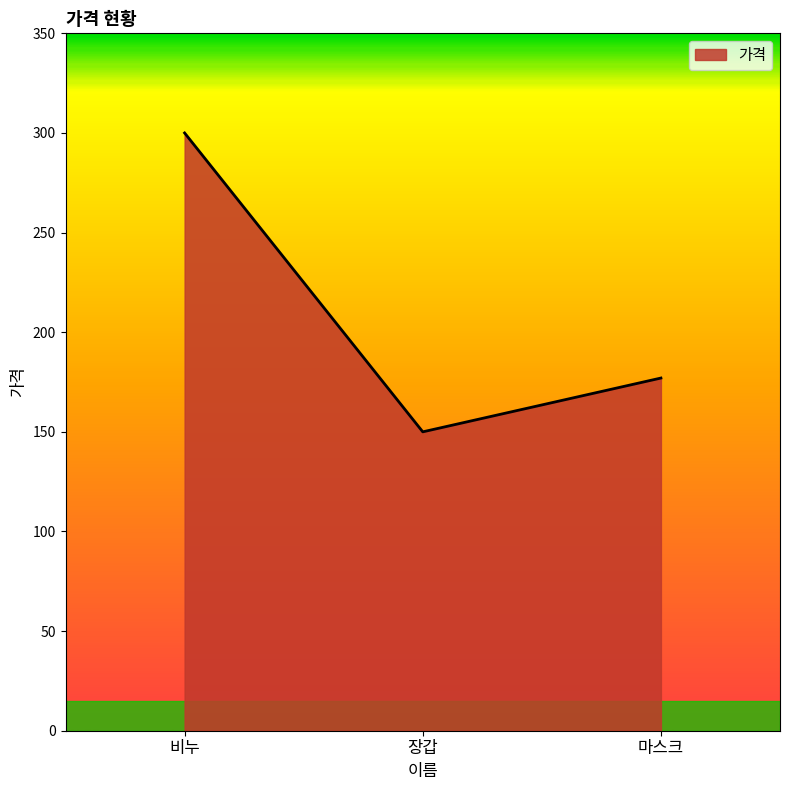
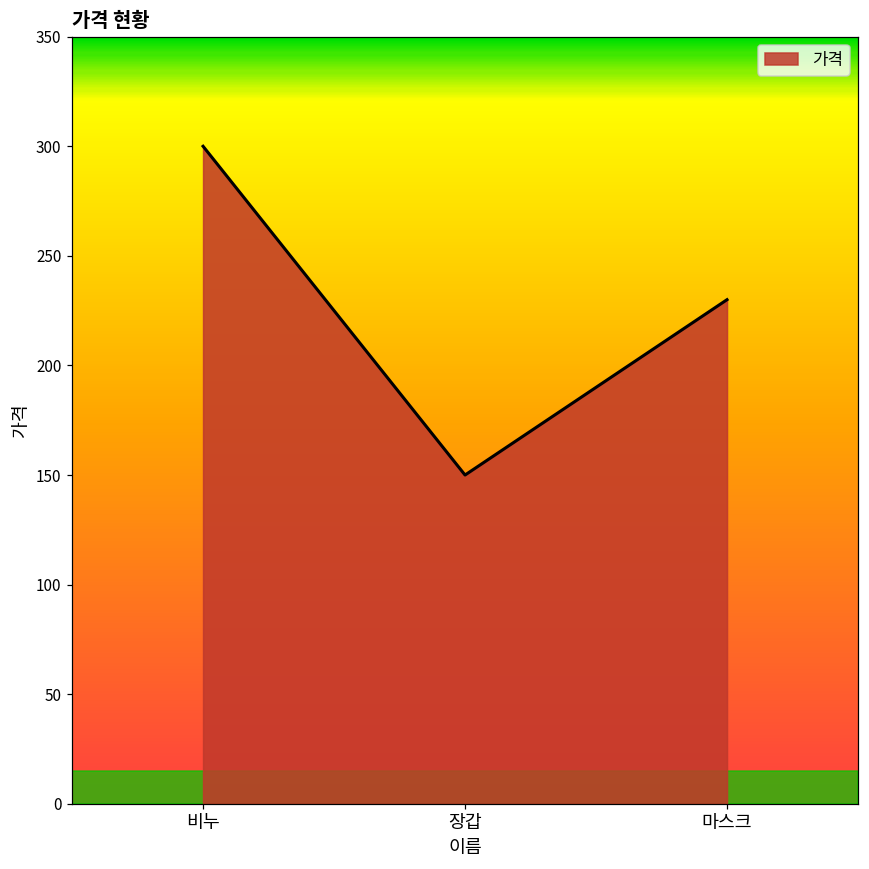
  {
    "비누": 300,
    "장갑": 150,
-   "마스크": 177
+   "마스크": 230
  }
